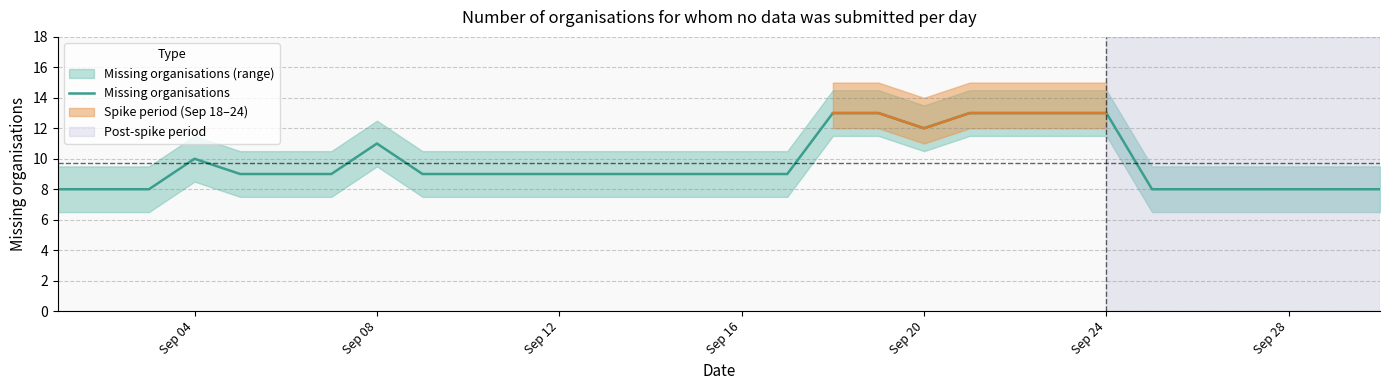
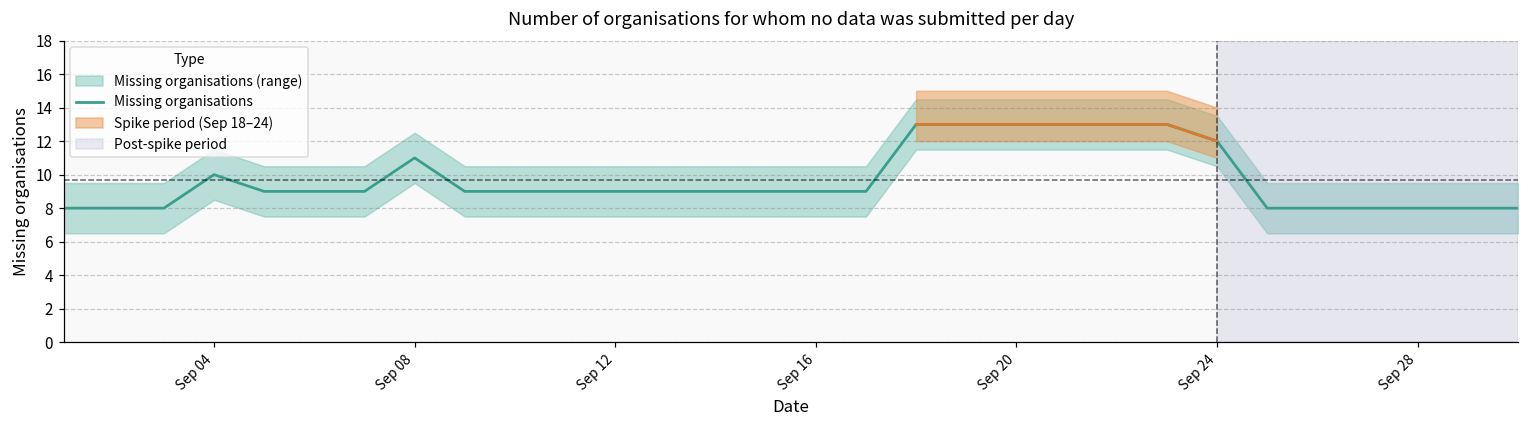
  {
    "Missing organisations": {
      "Sep 04": 10,
      "Sep 08": 11,
      "Sep 12": 9,
      "Sep 16": 9,
-     "Sep 20": 12,
-     "Sep 24": 13,
+     "Sep 20": 13,
+     "Sep 24": 12,
      "Sep 28": 8
    }
  }
